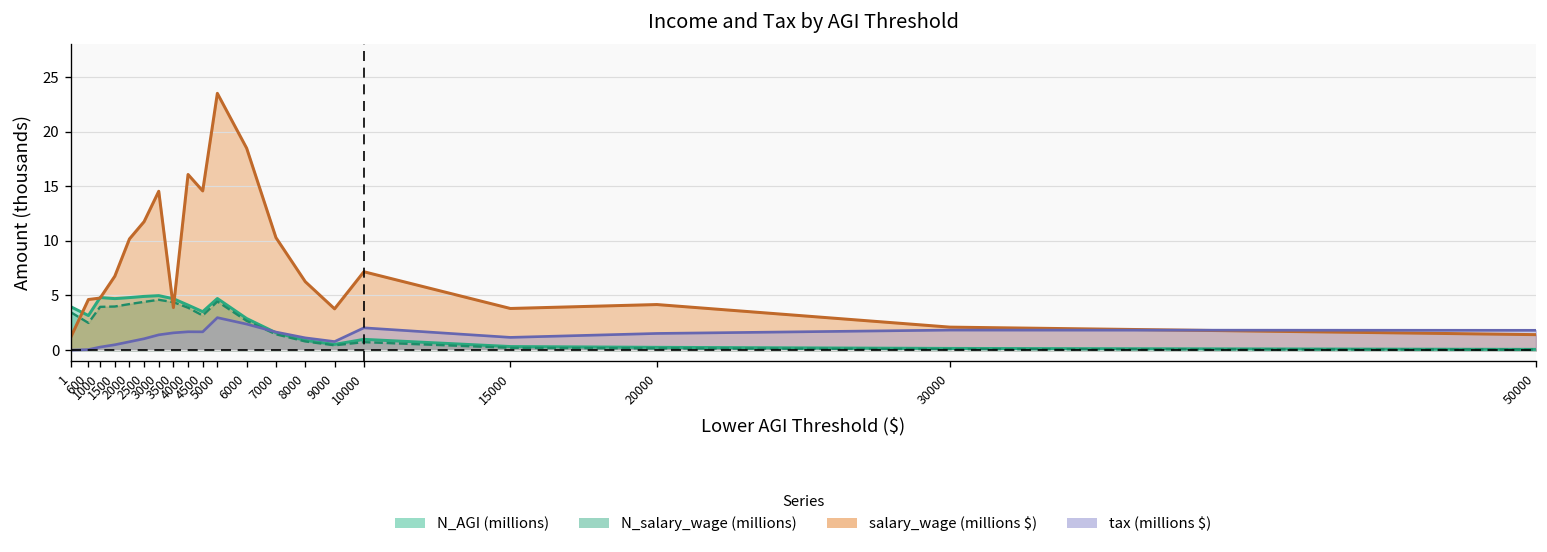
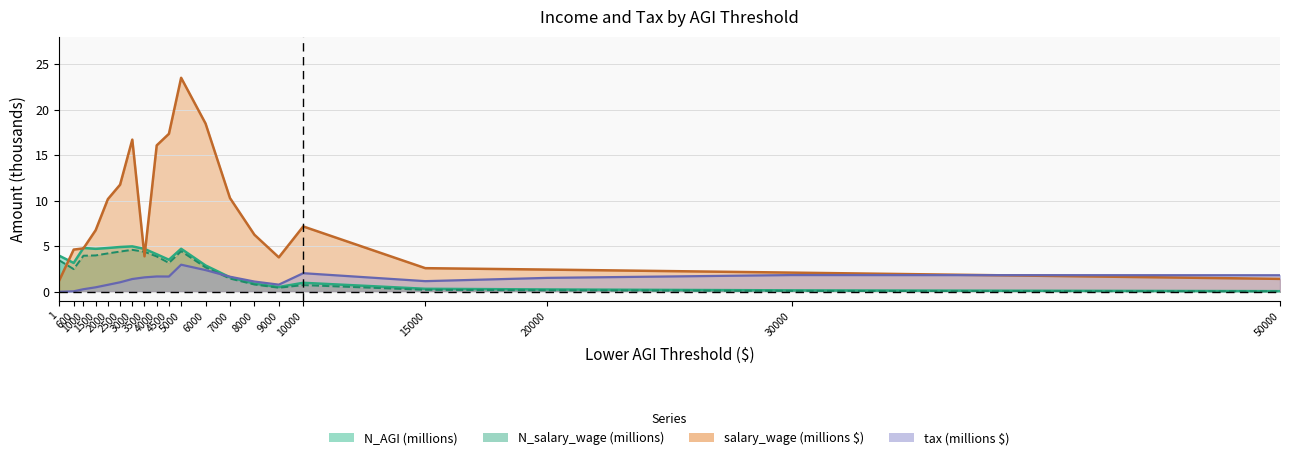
  {
    "salary_wage (millions $)": {
      "1": 1,
      "600": 5,
      "1500": 7,
      "2000": 10,
      "2500": 12,
-     "3000": 15,
+     "3000": 17,
      "3500": 4,
      "4000": 16,
-     "4500": 15,
+     "4500": 17,
      "5000": 23,
      "6000": 18,
      "7000": 10,
      "8000": 6,
      "9000": 4,
      "10000": 7,
-     "15000": 4,
-     "20000": 4,
+     "15000": 3,
+     "20000": 2,
      "50000": 1
    }
  }
